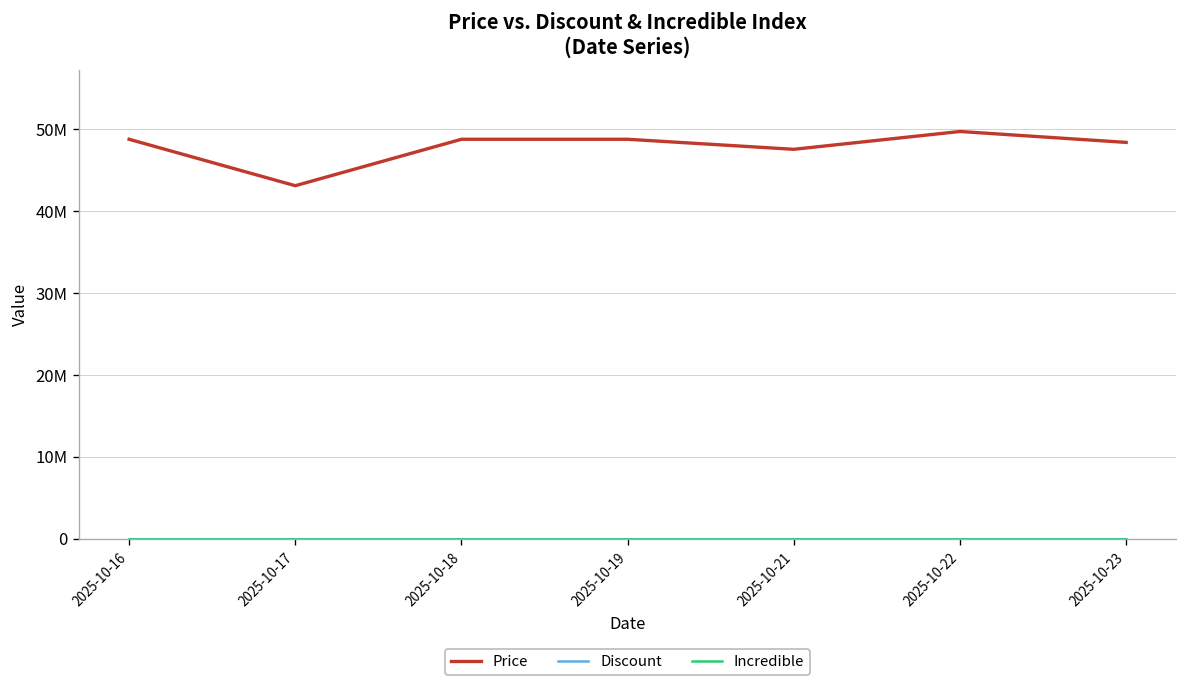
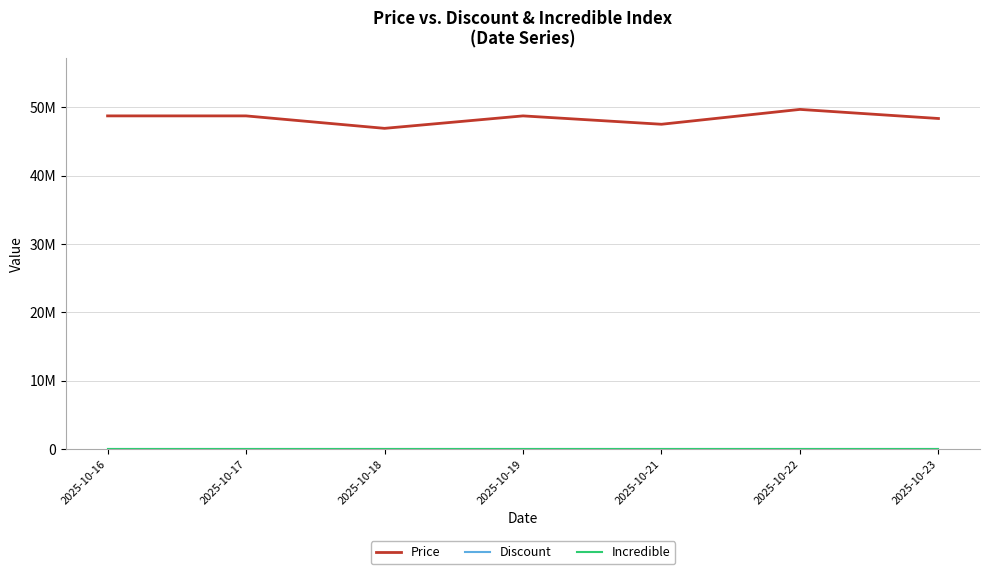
  {
    "Price": {
      "2025-10-16": 49000000,
-     "2025-10-17": 43000000,
-     "2025-10-18": 49000000,
+     "2025-10-17": 49000000,
+     "2025-10-18": 47000000,
      "2025-10-19": 49000000,
      "2025-10-21": 48000000,
      "2025-10-22": 50000000,
      "2025-10-23": 48000000
    },
    "Incredible": {
      "2025-10-16": 0,
      "2025-10-17": 0,
      "2025-10-18": 0,
      "2025-10-19": 0,
      "2025-10-21": 0,
      "2025-10-22": 0,
      "2025-10-23": 0
    }
  }
